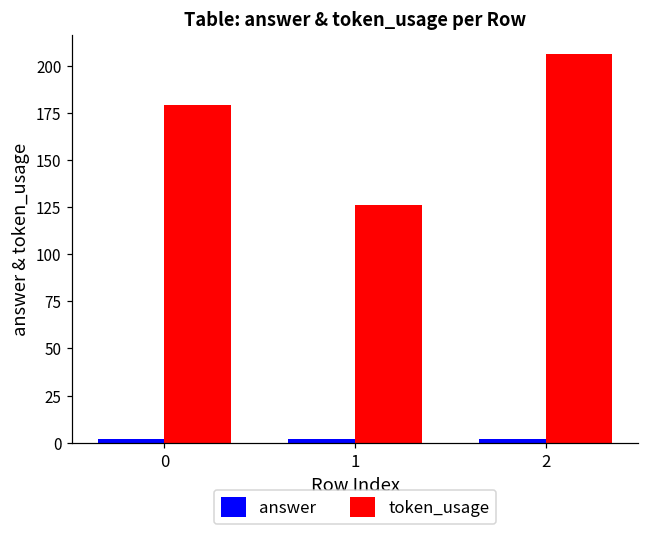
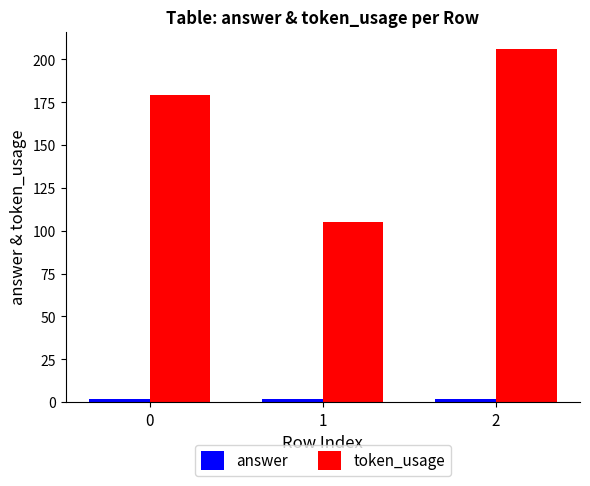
  {
    "answer": {
      "0": 2,
      "1": 2,
      "2": 2
    },
    "token_usage": {
      "0": 179,
-     "1": 126,
+     "1": 105,
      "2": 206
    }
  }
